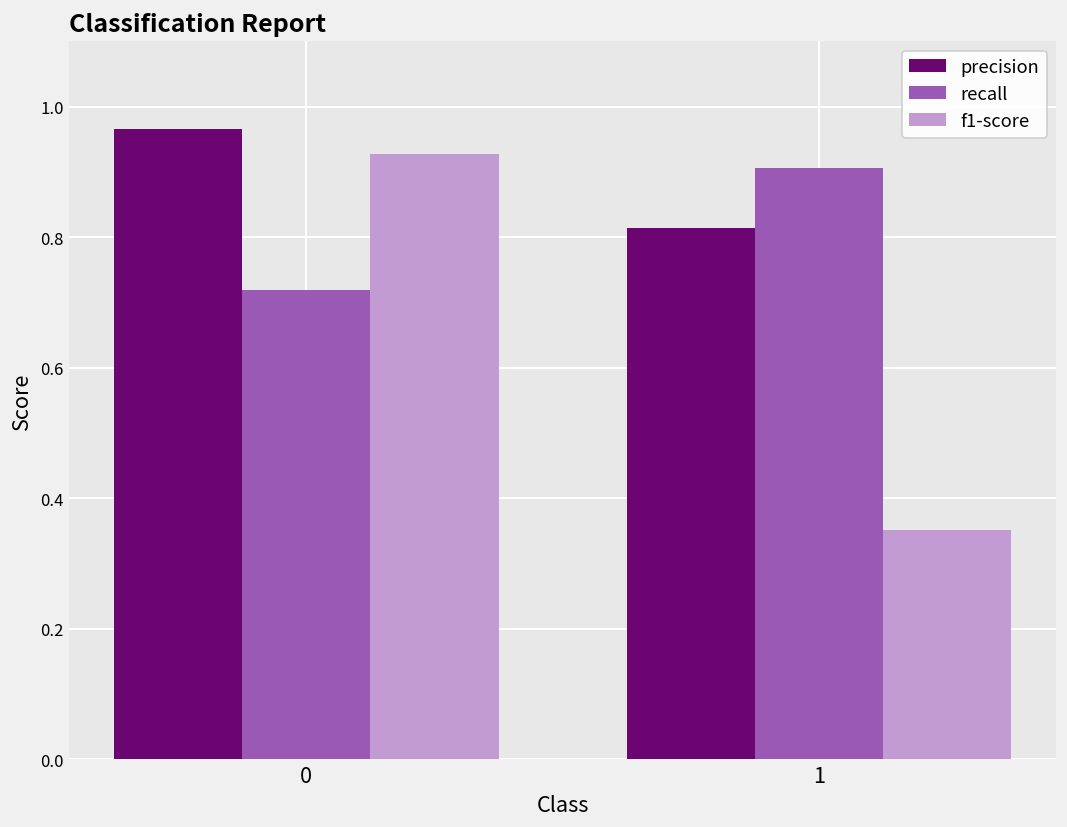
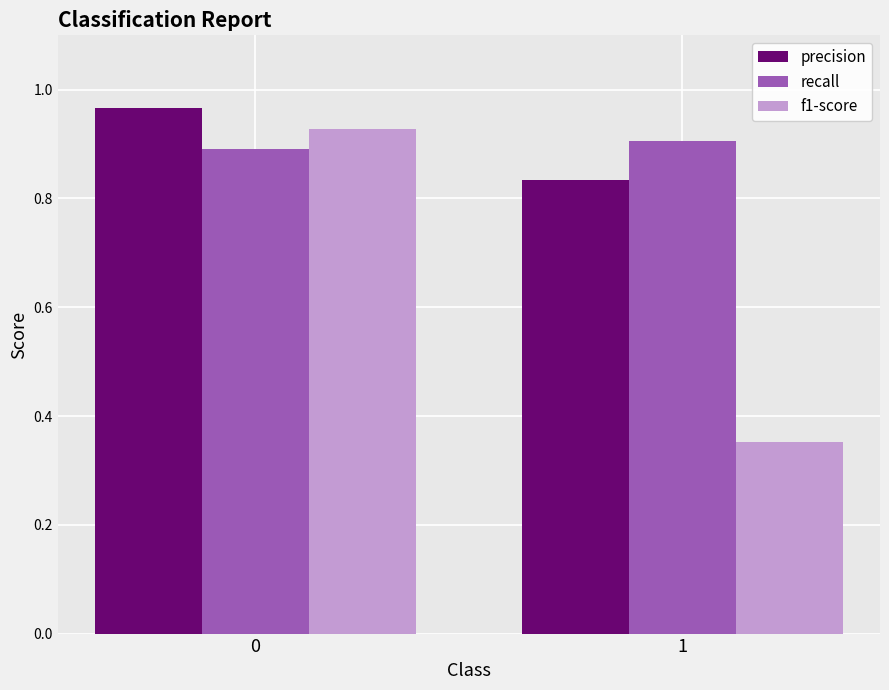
  {
    "precision": {
      "0": 0.97,
-     "1": 0.81
+     "1": 0.83
    },
    "recall": {
-     "0": 0.72,
+     "0": 0.89,
      "1": 0.91
    },
    "f1-score": {
      "0": 0.93,
      "1": 0.35
    }
  }
